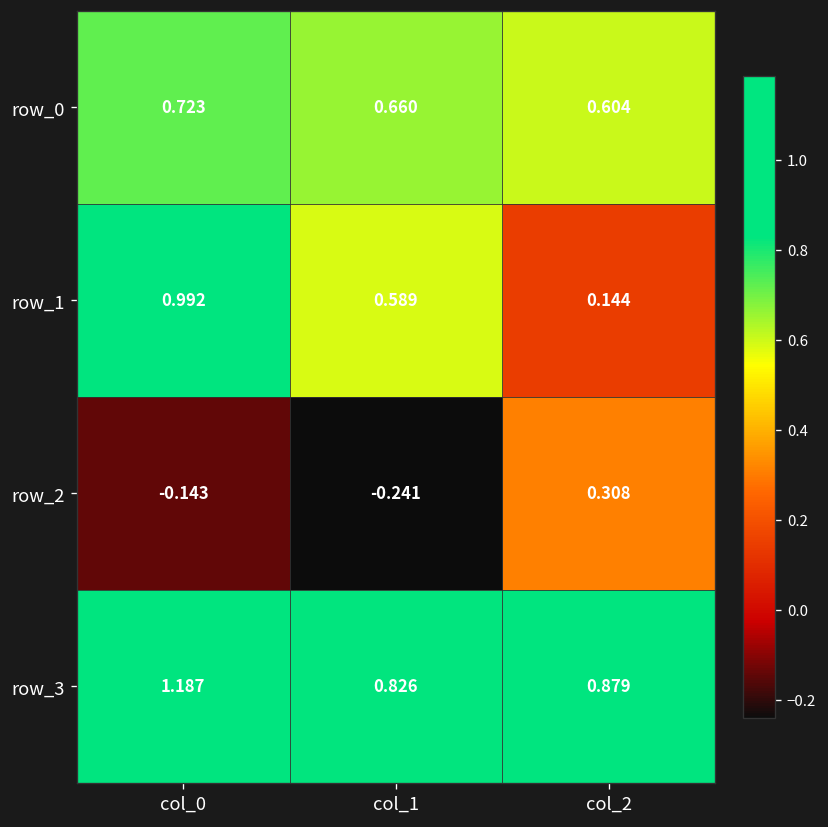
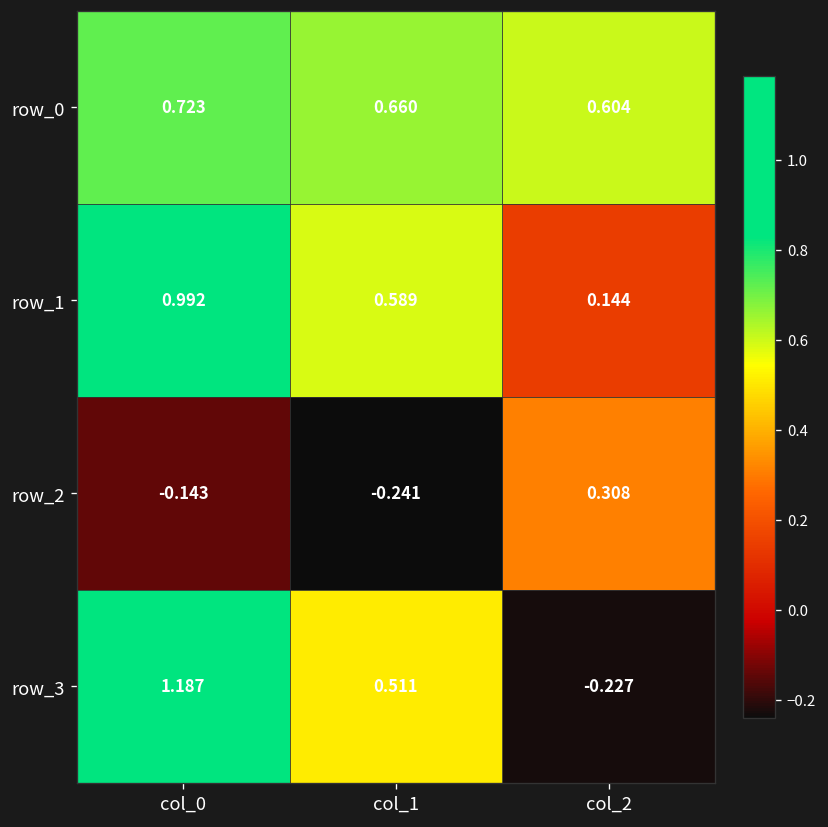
  {
    "row_0": {
      "col_0": 0.723,
      "col_1": 0.660,
      "col_2": 0.604
    },
    "row_1": {
      "col_0": 0.992,
      "col_1": 0.589,
      "col_2": 0.144
    },
    "row_2": {
      "col_0": -0.143,
      "col_1": -0.241,
      "col_2": 0.308
    },
    "row_3": {
      "col_0": 1.187,
-     "col_1": 0.826,
-     "col_2": 0.879
+     "col_1": 0.511,
+     "col_2": -0.227
    }
  }
